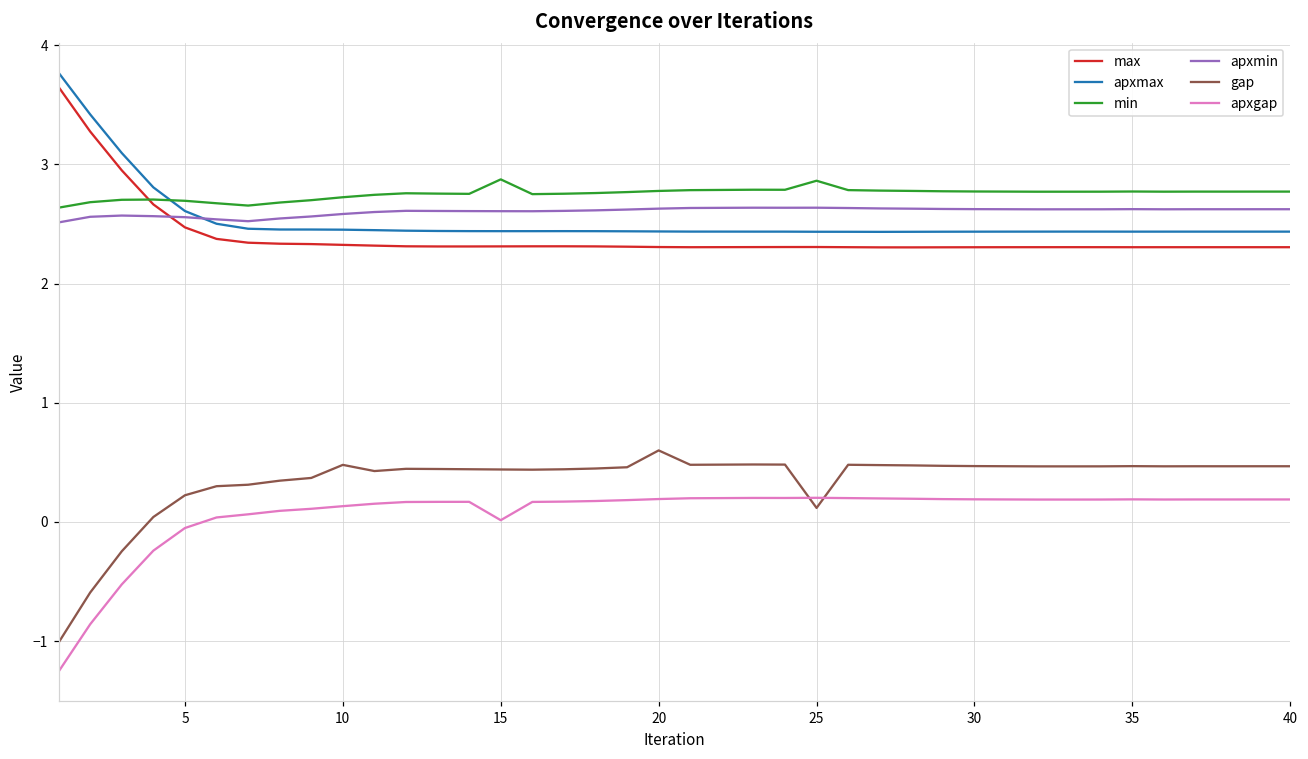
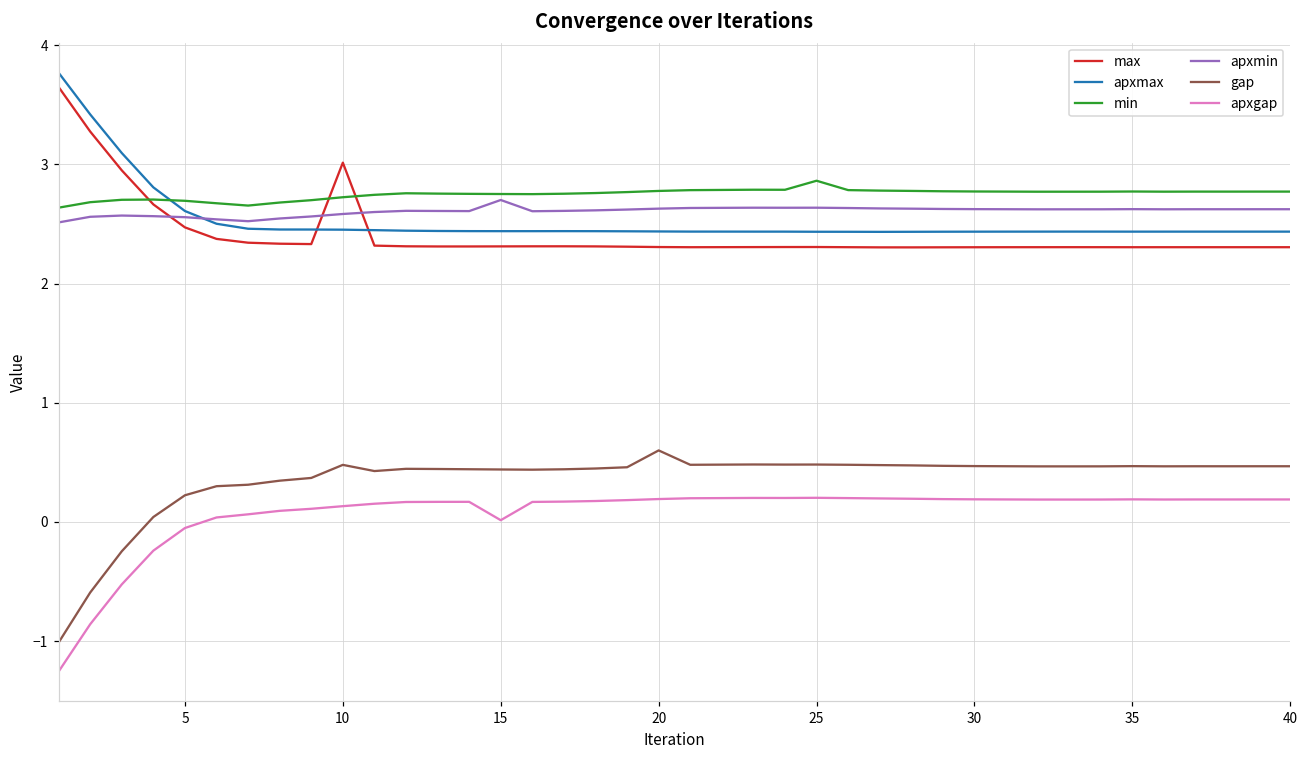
  {
    "max": {
      "5": 2.47,
-     "10": 2.32,
+     "10": 3.01,
      "15": 2.31,
      "20": 2.31,
      "25": 2.31,
      "30": 2.30,
      "35": 2.30,
      "40": 2.30
    },
    "apxmax": {
      "5": 2.61,
      "10": 2.45,
      "15": 2.44,
      "20": 2.44,
      "25": 2.43,
      "30": 2.43,
      "35": 2.44,
      "40": 2.44
    },
    "min": {
      "5": 2.69,
      "10": 2.72,
-     "15": 2.87,
+     "15": 2.75,
      "20": 2.78,
      "25": 2.86,
      "30": 2.77,
      "35": 2.77,
      "40": 2.77
    },
    "apxmin": {
      "5": 2.56,
      "10": 2.58,
-     "15": 2.61,
+     "15": 2.70,
      "20": 2.63,
      "25": 2.64,
      "30": 2.62,
      "35": 2.62,
      "40": 2.62
    },
    "gap": {
      "5": 0.22,
      "10": 0.48,
      "15": 0.44,
      "20": 0.60,
-     "25": 0.12,
+     "25": 0.48,
      "30": 0.47,
      "35": 0.47,
      "40": 0.47
    },
    "apxgap": {
      "5": -0.05,
      "10": 0.13,
      "15": 0.01,
      "20": 0.19,
      "25": 0.20,
      "30": 0.19,
      "35": 0.19,
      "40": 0.19
    }
  }
